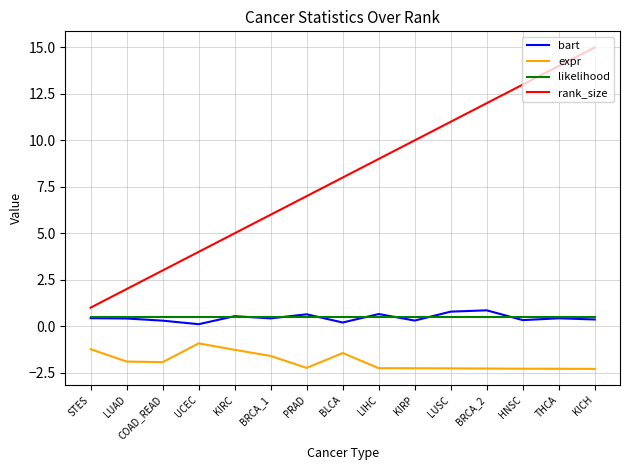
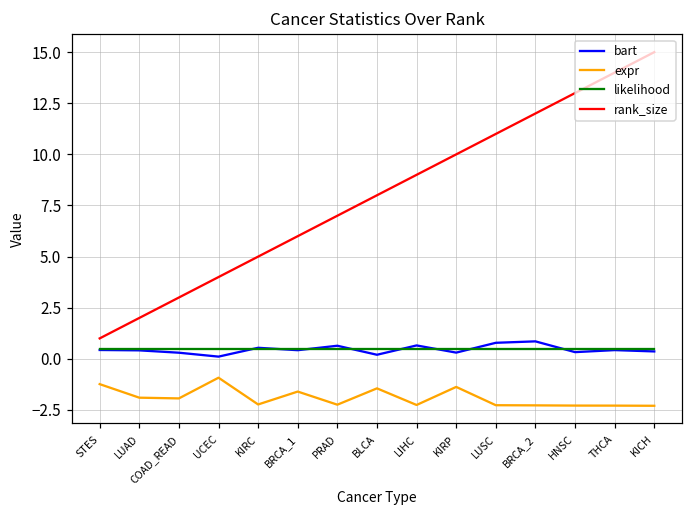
  {
    "bart": {
      "COAD_READ": 0.3,
      "UCEC": 0.1,
      "PRAD": 0.6,
      "BLCA": 0.2,
      "LIHC": 0.7,
      "KIRP": 0.3,
      "LUSC": 0.8,
      "BRCA_2": 0.9,
      "HNSC": 0.3,
      "KICH": 0.4
    },
    "expr": {
      "STES": -1.2,
      "LUAD": -1.9,
      "COAD_READ": -1.9,
      "UCEC": -0.9,
-     "KIRC": -1.3,
+     "KIRC": -2.2,
      "BRCA_1": -1.6,
      "PRAD": -2.2,
      "BLCA": -1.4,
      "LIHC": -2.3,
-     "KIRP": -2.3,
+     "KIRP": -1.4,
      "LUSC": -2.3,
      "BRCA_2": -2.3,
      "HNSC": -2.3,
      "THCA": -2.3,
      "KICH": -2.3
    },
    "likelihood": {
      "COAD_READ": 0.5,
      "UCEC": 0.5,
      "PRAD": 0.5,
      "BLCA": 0.5,
      "LIHC": 0.5,
      "KIRP": 0.5,
      "LUSC": 0.5,
      "BRCA_2": 0.5,
      "HNSC": 0.5,
      "KICH": 0.5
    },
    "rank_size": {
      "STES": 1.0,
      "LUAD": 2.0,
      "COAD_READ": 3.0,
      "UCEC": 4.0,
      "KIRC": 5.0,
      "BRCA_1": 6.0,
      "PRAD": 7.0,
      "BLCA": 8.0,
      "LIHC": 9.0,
      "KIRP": 10.0,
      "LUSC": 11.0,
      "BRCA_2": 12.0
    }
  }
